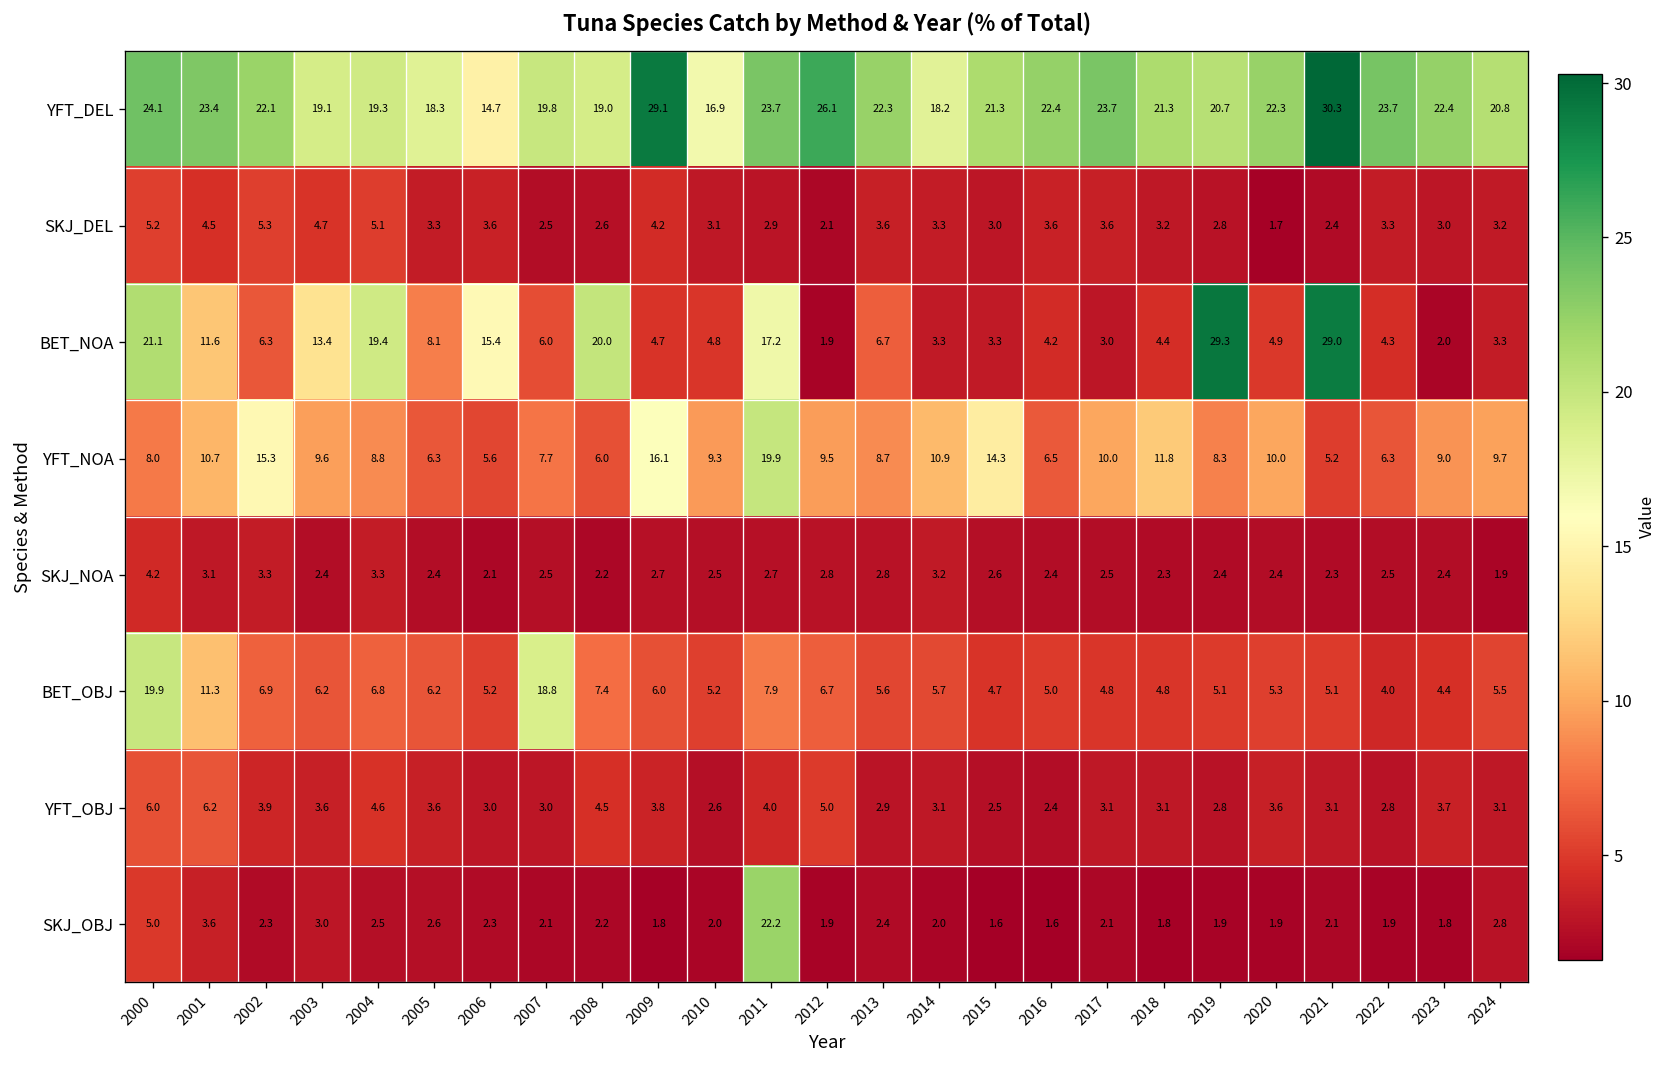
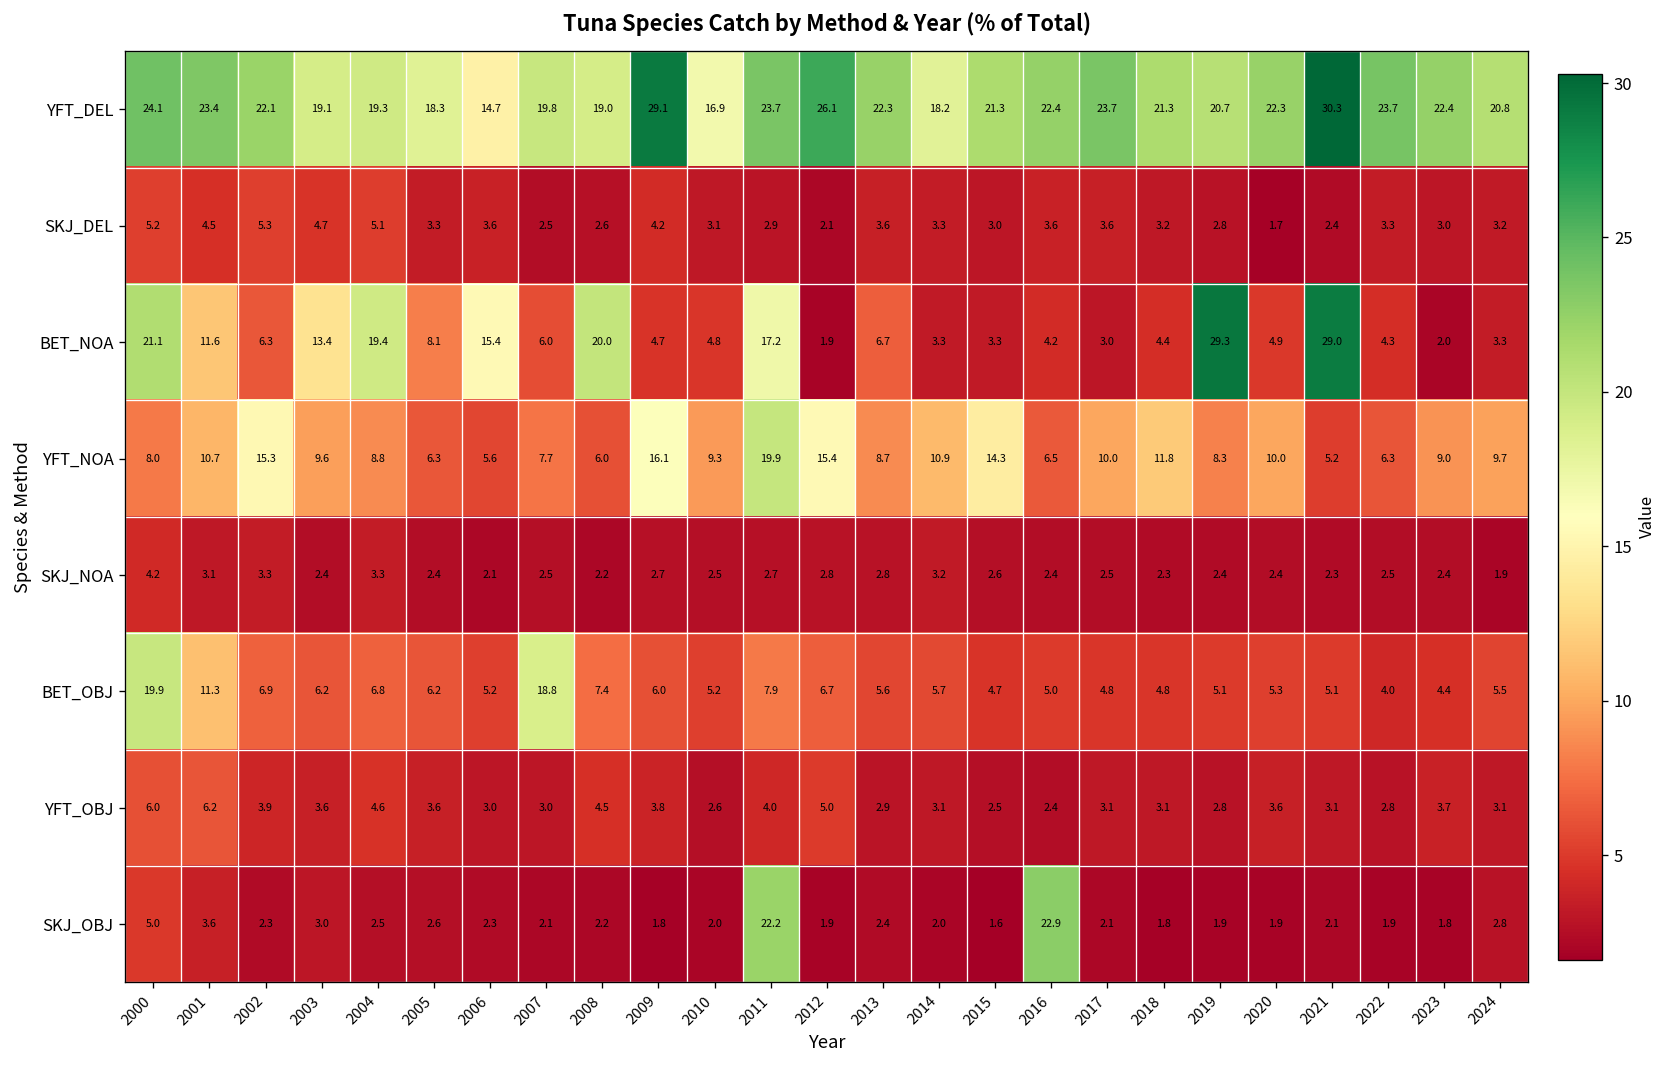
  {
    "YFT_DEL": {
      "2000": 24.1,
      "2001": 23.4,
      "2002": 22.1,
      "2003": 19.1,
      "2004": 19.3,
      "2005": 18.3,
      "2006": 14.7,
      "2007": 19.8,
      "2008": 19.0,
      "2009": 29.1,
      "2010": 16.9,
      "2011": 23.7,
      "2012": 26.1,
      "2013": 22.3,
      "2014": 18.2,
      "2015": 21.3,
      "2016": 22.4,
      "2017": 23.7,
      "2018": 21.3,
      "2019": 20.7,
      "2020": 22.3,
      "2021": 30.3,
      "2022": 23.7,
      "2023": 22.4,
      "2024": 20.8
    },
    "SKJ_DEL": {
      "2000": 5.2,
      "2001": 4.5,
      "2002": 5.3,
      "2003": 4.7,
      "2004": 5.1,
      "2005": 3.3,
      "2006": 3.6,
      "2007": 2.5,
      "2008": 2.6,
      "2009": 4.2,
      "2010": 3.1,
      "2011": 2.9,
      "2012": 2.1,
      "2013": 3.6,
      "2014": 3.3,
      "2015": 3.0,
      "2016": 3.6,
      "2017": 3.6,
      "2018": 3.2,
      "2019": 2.8,
      "2020": 1.7,
      "2021": 2.4,
      "2022": 3.3,
      "2023": 3.0,
      "2024": 3.2
    },
    "BET_NOA": {
      "2000": 21.1,
      "2001": 11.6,
      "2002": 6.3,
      "2003": 13.4,
      "2004": 19.4,
      "2005": 8.1,
      "2006": 15.4,
      "2007": 6.0,
      "2008": 20.0,
      "2009": 4.7,
      "2010": 4.8,
      "2011": 17.2,
      "2012": 1.9,
      "2013": 6.7,
      "2014": 3.3,
      "2015": 3.3,
      "2016": 4.2,
      "2017": 3.0,
      "2018": 4.4,
      "2019": 29.3,
      "2020": 4.9,
      "2021": 29.0,
      "2022": 4.3,
      "2023": 2.0,
      "2024": 3.3
    },
    "YFT_NOA": {
      "2000": 8.0,
      "2001": 10.7,
      "2002": 15.3,
      "2003": 9.6,
      "2004": 8.8,
      "2005": 6.3,
      "2006": 5.6,
      "2007": 7.7,
      "2008": 6.0,
      "2009": 16.1,
      "2010": 9.3,
      "2011": 19.9,
-     "2012": 9.5,
+     "2012": 15.4,
      "2013": 8.7,
      "2014": 10.9,
      "2015": 14.3,
      "2016": 6.5,
      "2017": 10.0,
      "2018": 11.8,
      "2019": 8.3,
      "2020": 10.0,
      "2021": 5.2,
      "2022": 6.3,
      "2023": 9.0,
      "2024": 9.7
    },
    "SKJ_NOA": {
      "2000": 4.2,
      "2001": 3.1,
      "2002": 3.3,
      "2003": 2.4,
      "2004": 3.3,
      "2005": 2.4,
      "2006": 2.1,
      "2007": 2.5,
      "2008": 2.2,
      "2009": 2.7,
      "2010": 2.5,
      "2011": 2.7,
      "2012": 2.8,
      "2013": 2.8,
      "2014": 3.2,
      "2015": 2.6,
      "2016": 2.4,
      "2017": 2.5,
      "2018": 2.3,
      "2019": 2.4,
      "2020": 2.4,
      "2021": 2.3,
      "2022": 2.5,
      "2023": 2.4,
      "2024": 1.9
    },
    "BET_OBJ": {
      "2000": 19.9,
      "2001": 11.3,
      "2002": 6.9,
      "2003": 6.2,
      "2004": 6.8,
      "2005": 6.2,
      "2006": 5.2,
      "2007": 18.8,
      "2008": 7.4,
      "2009": 6.0,
      "2010": 5.2,
      "2011": 7.9,
      "2012": 6.7,
      "2013": 5.6,
      "2014": 5.7,
      "2015": 4.7,
      "2016": 5.0,
      "2017": 4.8,
      "2018": 4.8,
      "2019": 5.1,
      "2020": 5.3,
      "2021": 5.1,
      "2022": 4.0,
      "2023": 4.4,
      "2024": 5.5
    },
    "YFT_OBJ": {
      "2000": 6.0,
      "2001": 6.2,
      "2002": 3.9,
      "2003": 3.6,
      "2004": 4.6,
      "2005": 3.6,
      "2006": 3.0,
      "2007": 3.0,
      "2008": 4.5,
      "2009": 3.8,
      "2010": 2.6,
      "2011": 4.0,
      "2012": 5.0,
      "2013": 2.9,
      "2014": 3.1,
      "2015": 2.5,
      "2016": 2.4,
      "2017": 3.1,
      "2018": 3.1,
      "2019": 2.8,
      "2020": 3.6,
      "2021": 3.1,
      "2022": 2.8,
      "2023": 3.7,
      "2024": 3.1
    },
    "SKJ_OBJ": {
      "2000": 5.0,
      "2001": 3.6,
      "2002": 2.3,
      "2003": 3.0,
      "2004": 2.5,
      "2005": 2.6,
      "2006": 2.3,
      "2007": 2.1,
      "2008": 2.2,
      "2009": 1.8,
      "2010": 2.0,
      "2011": 22.2,
      "2012": 1.9,
      "2013": 2.4,
      "2014": 2.0,
      "2015": 1.6,
-     "2016": 1.6,
+     "2016": 22.9,
      "2017": 2.1,
      "2018": 1.8,
      "2019": 1.9,
      "2020": 1.9,
      "2021": 2.1,
      "2022": 1.9,
      "2023": 1.8,
      "2024": 2.8
    }
  }
